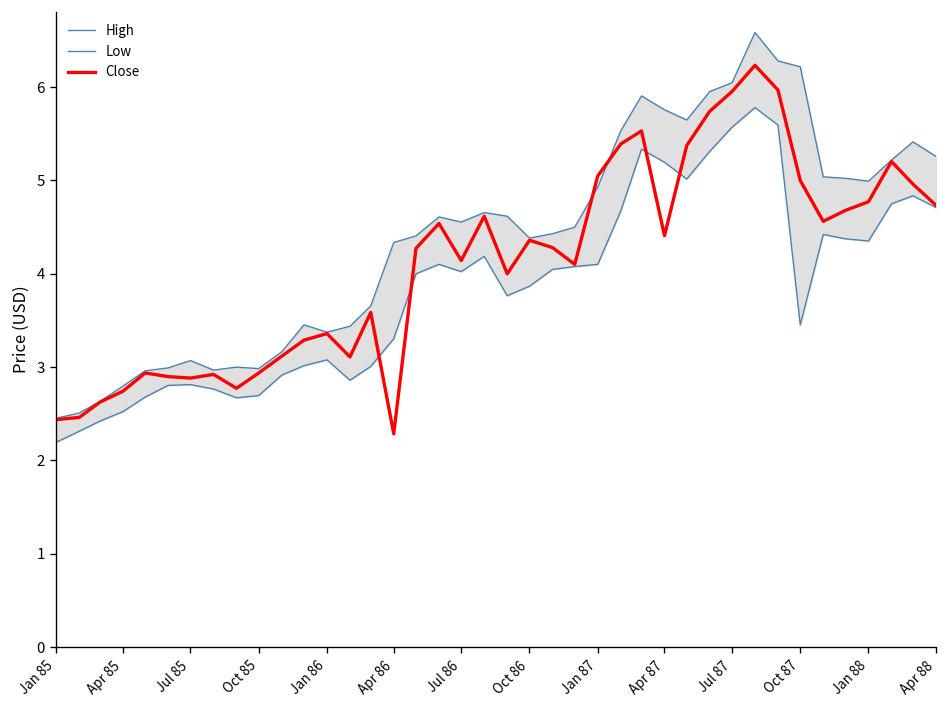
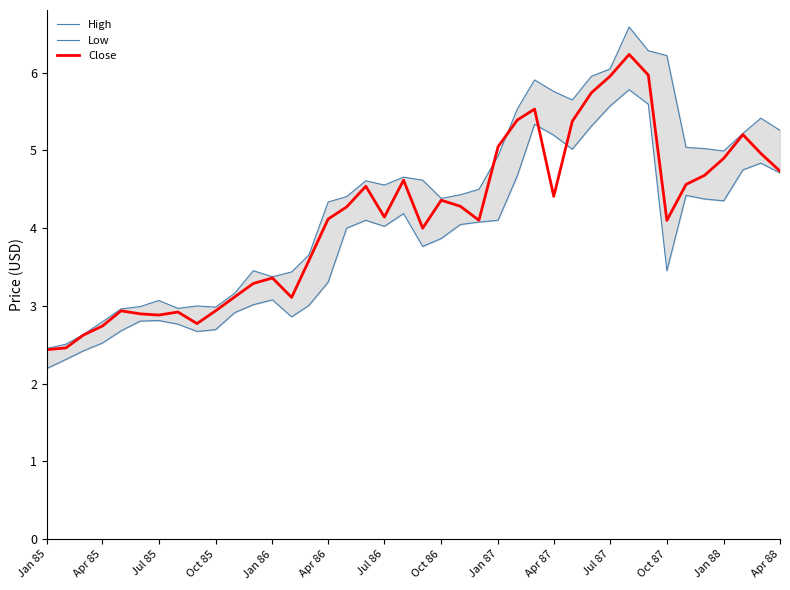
  {
    "Close": {
      "Apr 85": 2.7,
      "Jul 85": 2.9,
      "Oct 85": 2.9,
-     "Apr 86": 2.3,
+     "Apr 86": 4.1,
      "Jul 86": 4.1,
      "Jan 87": 5.0,
      "Apr 87": 4.4,
      "Jul 87": 6.0,
-     "Oct 87": 5.0,
-     "Jan 88": 4.8
+     "Oct 87": 4.1,
+     "Jan 88": 4.9
    }
  }
